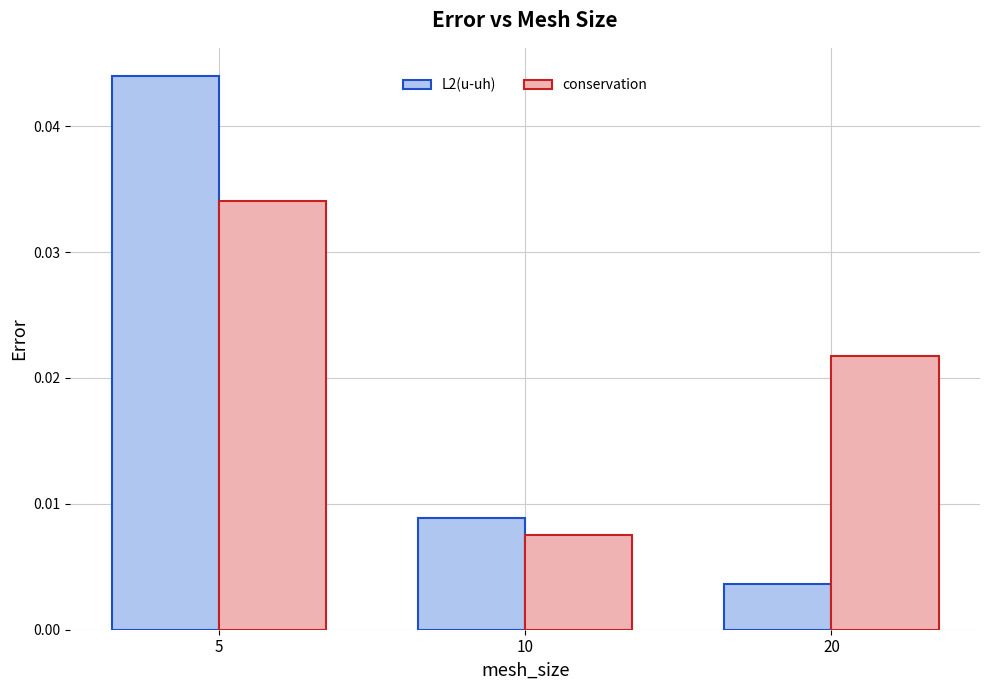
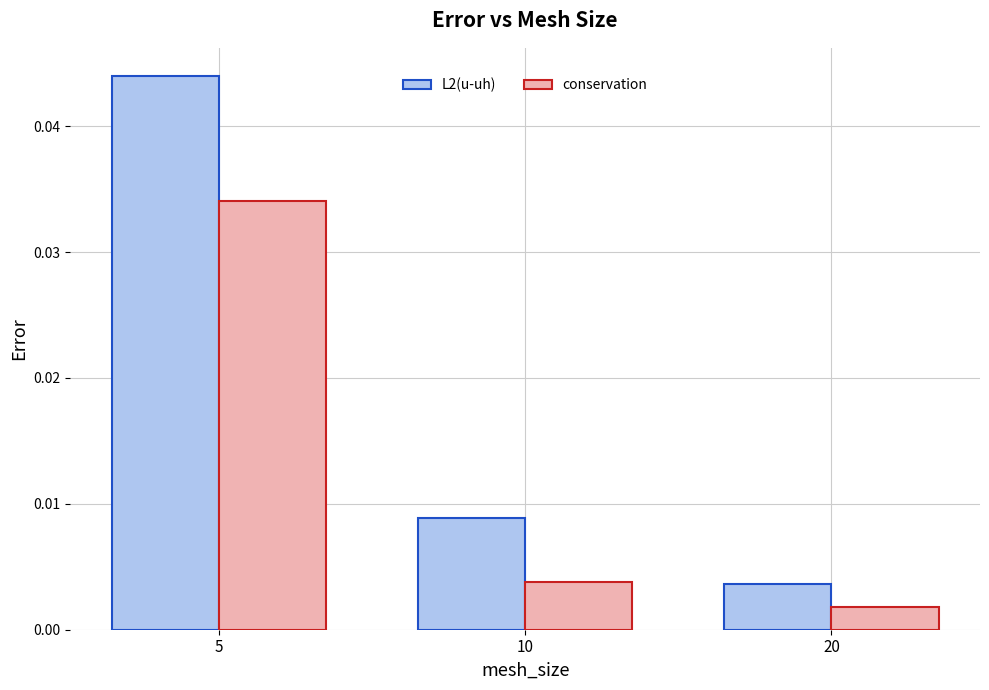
  {
    "L2(u-uh)": {
      "5": 0.0440,
      "10": 0.0089,
      "20": 0.0036
    },
    "conservation": {
      "5": 0.0341,
-     "10": 0.0075,
-     "20": 0.0218
+     "10": 0.0038,
+     "20": 0.0018
    }
  }
